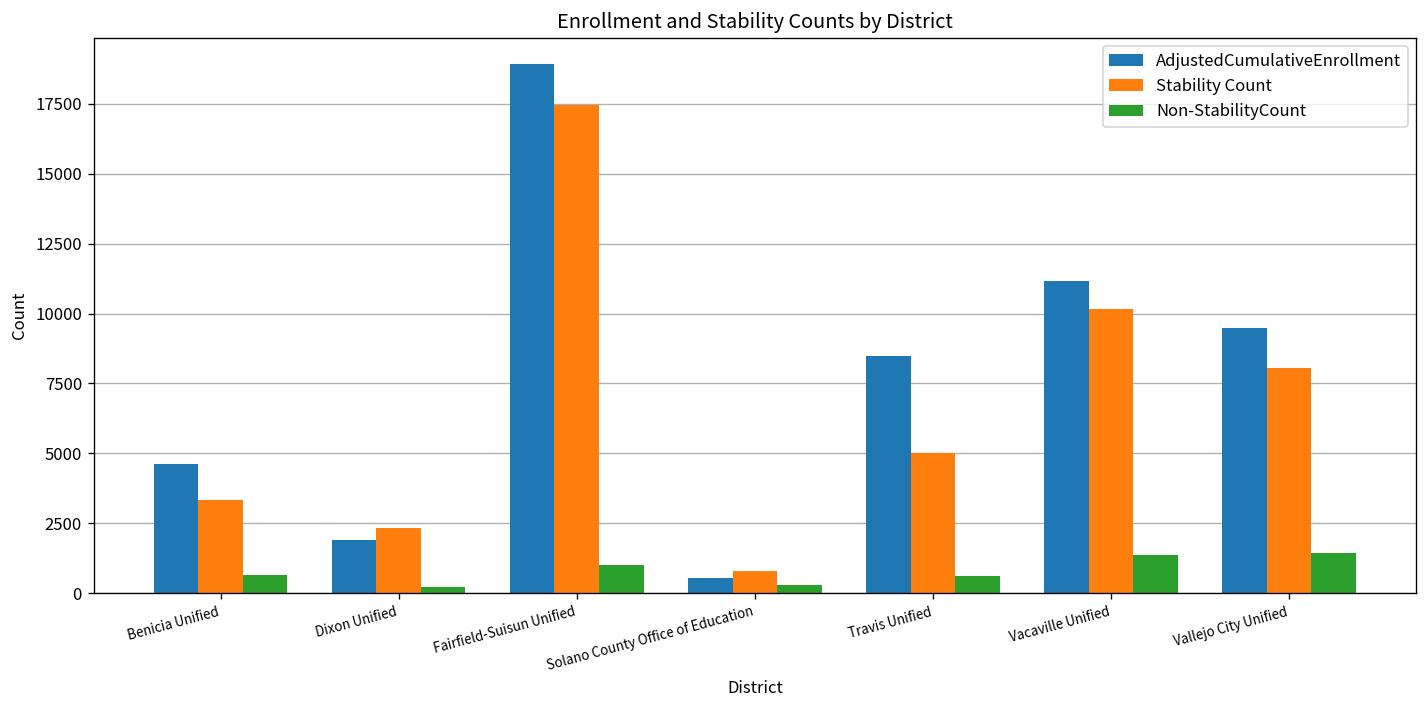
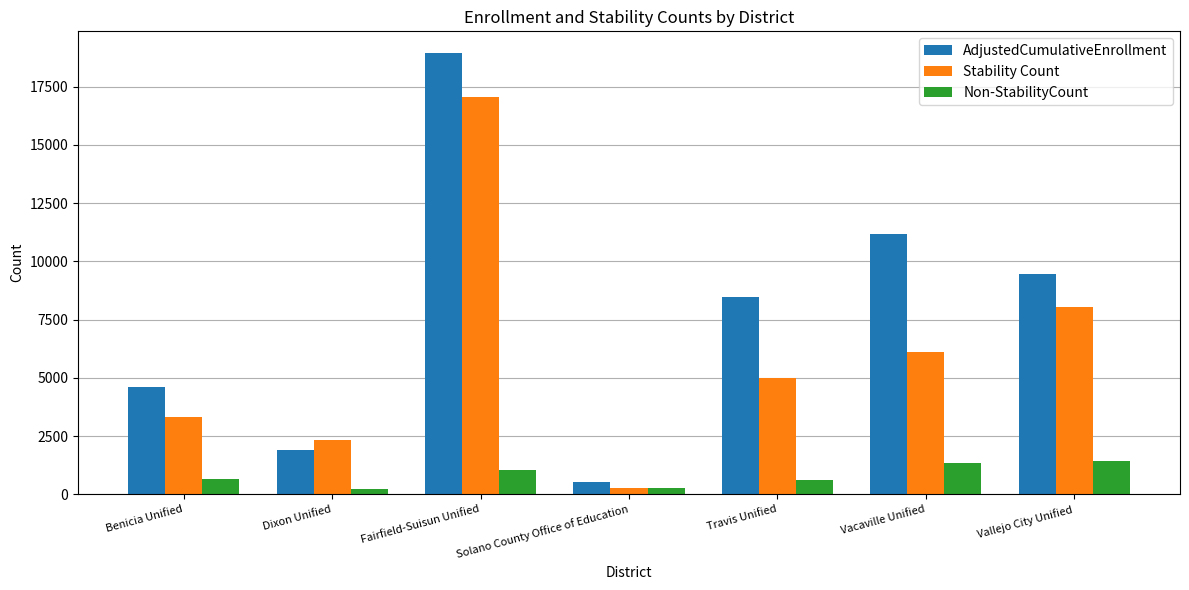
  {
    "AdjustedCumulativeEnrollment": {
      "Benicia Unified": 4600,
      "Dixon Unified": 1900,
      "Fairfield-Suisun Unified": 18900,
      "Solano County Office of Education": 500,
      "Travis Unified": 8500,
      "Vacaville Unified": 11200,
      "Vallejo City Unified": 9500
    },
    "Stability Count": {
      "Benicia Unified": 3300,
      "Dixon Unified": 2300,
-     "Fairfield-Suisun Unified": 17500,
-     "Solano County Office of Education": 800,
+     "Fairfield-Suisun Unified": 17100,
+     "Solano County Office of Education": 300,
      "Travis Unified": 5000,
-     "Vacaville Unified": 10200,
+     "Vacaville Unified": 6100,
      "Vallejo City Unified": 8100
    },
    "Non-StabilityCount": {
      "Benicia Unified": 700,
      "Dixon Unified": 200,
      "Fairfield-Suisun Unified": 1000,
      "Solano County Office of Education": 300,
      "Travis Unified": 600,
      "Vacaville Unified": 1400,
      "Vallejo City Unified": 1400
    }
  }
